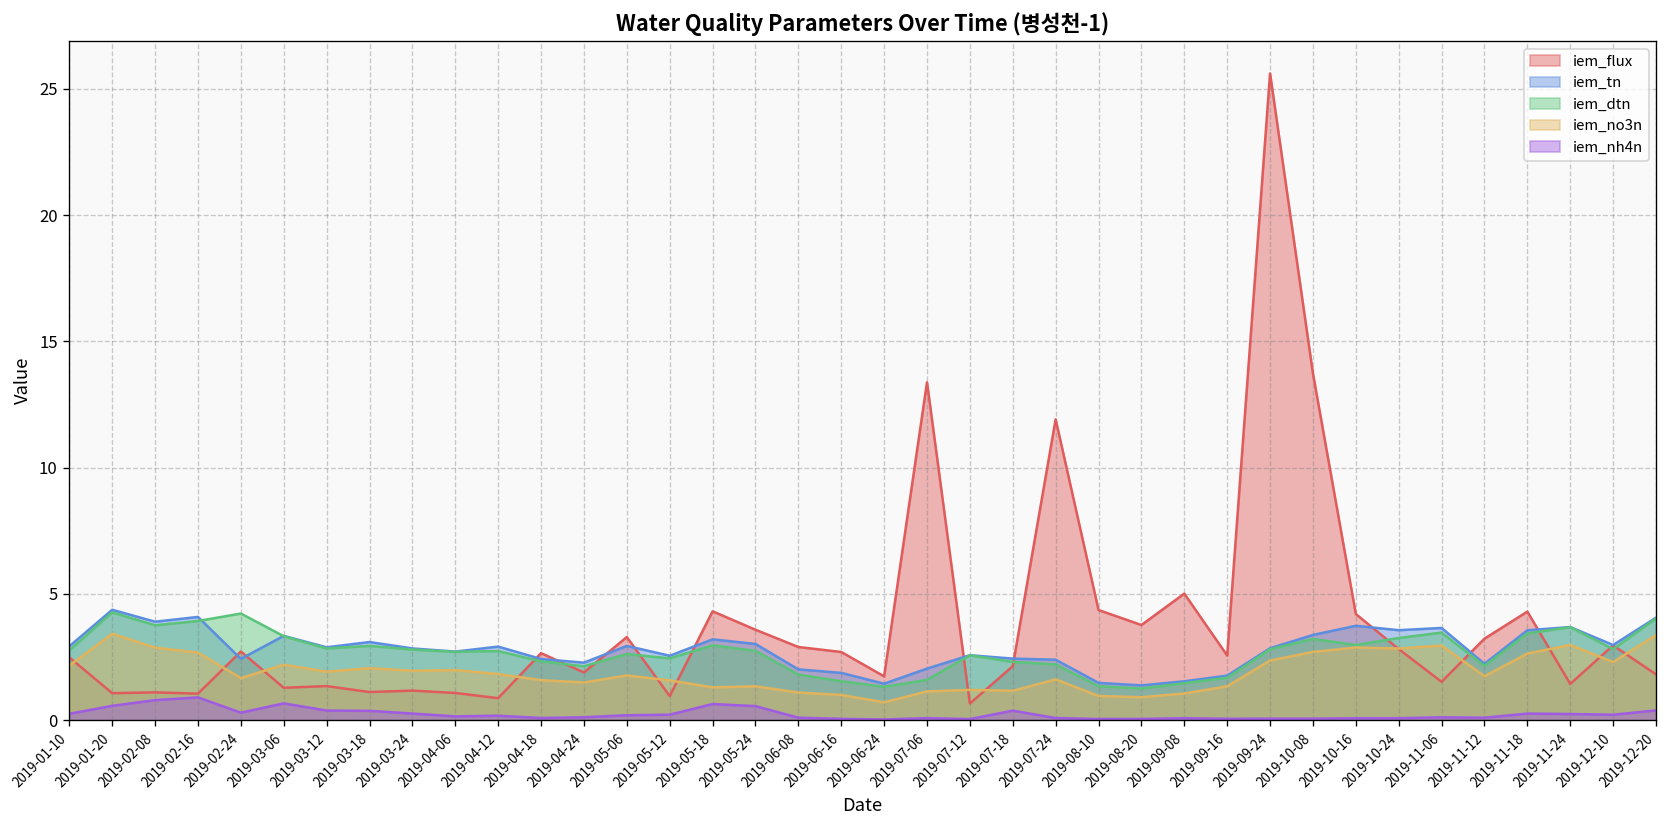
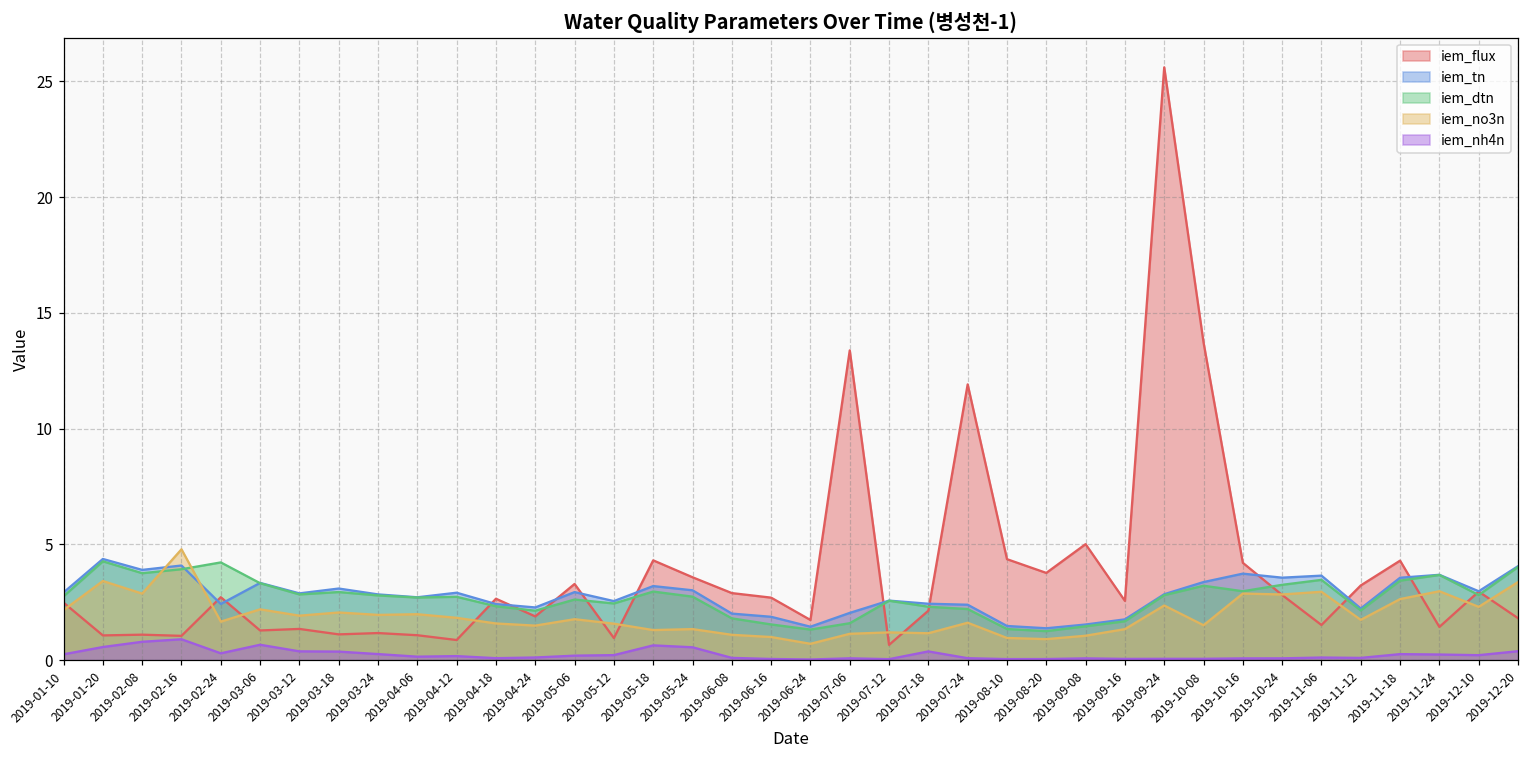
  {
    "iem_flux": {
      "2019-01-10": 2.5,
      "2019-01-20": 1.1,
      "2019-02-08": 1.1,
      "2019-02-16": 1.0,
      "2019-02-24": 2.7,
      "2019-03-06": 1.3,
      "2019-03-12": 1.3,
      "2019-03-18": 1.1,
      "2019-03-24": 1.2,
      "2019-04-06": 1.1,
      "2019-04-12": 0.9,
      "2019-04-18": 2.7,
      "2019-04-24": 1.9,
      "2019-05-06": 3.3,
      "2019-05-12": 1.0,
      "2019-05-18": 4.3,
      "2019-05-24": 3.6,
      "2019-06-08": 2.9,
      "2019-06-16": 2.7,
      "2019-06-24": 1.7,
      "2019-07-06": 13.4,
      "2019-07-12": 0.7,
      "2019-07-18": 2.1,
      "2019-07-24": 11.9,
      "2019-08-10": 4.4,
      "2019-08-20": 3.8,
      "2019-09-08": 5.0,
      "2019-09-16": 2.6,
      "2019-09-24": 25.6,
      "2019-10-08": 13.7,
      "2019-10-16": 4.2,
      "2019-11-06": 1.5,
      "2019-11-12": 3.2,
      "2019-11-18": 4.3,
      "2019-11-24": 1.4,
      "2019-12-20": 1.8
    },
    "iem_dtn": {
      "2019-01-10": 2.8,
      "2019-02-08": 3.8,
      "2019-02-16": 3.9,
      "2019-02-24": 4.2,
      "2019-03-18": 2.9,
      "2019-04-12": 2.7,
      "2019-04-24": 2.1,
      "2019-05-06": 2.6,
      "2019-05-18": 3.0,
      "2019-05-24": 2.7,
      "2019-06-08": 1.8,
      "2019-06-16": 1.5,
      "2019-06-24": 1.3,
      "2019-07-06": 1.6,
      "2019-07-18": 2.3,
      "2019-07-24": 2.2,
      "2019-08-10": 1.3,
      "2019-08-20": 1.3,
      "2019-10-08": 3.2,
      "2019-10-24": 3.3,
      "2019-11-06": 3.5,
      "2019-11-18": 3.4,
      "2019-12-10": 2.8
    },
    "iem_no3n": {
      "2019-01-10": 2.2,
      "2019-01-20": 3.4,
      "2019-02-08": 2.9,
-     "2019-02-16": 2.7,
+     "2019-02-16": 4.8,
      "2019-02-24": 1.7,
      "2019-03-06": 2.2,
      "2019-03-12": 1.9,
      "2019-03-18": 2.1,
      "2019-03-24": 2.0,
      "2019-04-06": 2.0,
      "2019-04-12": 1.8,
      "2019-04-18": 1.6,
      "2019-04-24": 1.5,
      "2019-05-06": 1.8,
      "2019-05-12": 1.6,
      "2019-05-18": 1.3,
      "2019-05-24": 1.3,
      "2019-06-08": 1.1,
      "2019-06-16": 1.0,
      "2019-06-24": 0.7,
      "2019-07-06": 1.1,
      "2019-07-12": 1.2,
      "2019-07-18": 1.2,
      "2019-07-24": 1.6,
      "2019-08-10": 1.0,
      "2019-08-20": 0.9,
      "2019-09-08": 1.1,
      "2019-09-16": 1.3,
      "2019-09-24": 2.4,
-     "2019-10-08": 2.7,
+     "2019-10-08": 1.5,
      "2019-11-06": 3.0,
      "2019-11-12": 1.7,
      "2019-11-18": 2.6,
      "2019-11-24": 3.0,
      "2019-12-10": 2.3,
      "2019-12-20": 3.4
    }
  }
